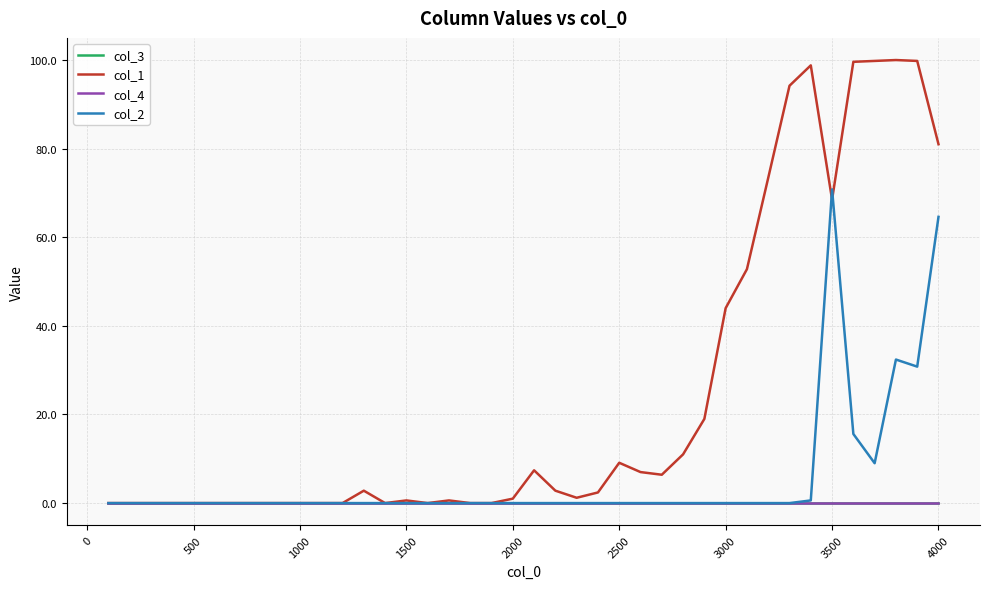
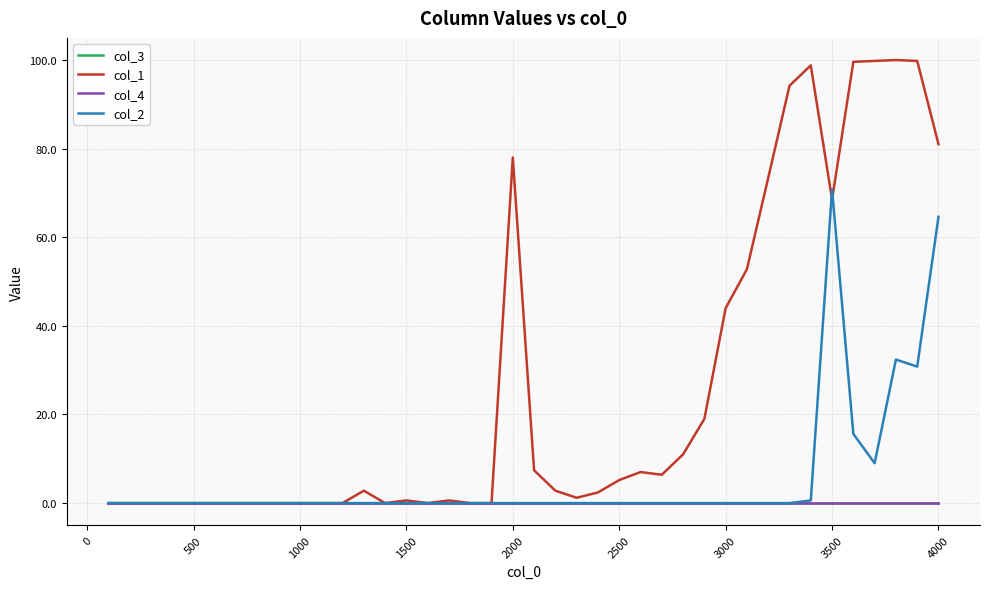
  {
    "col_4": {
      "3500": 0,
      "4000": 0
    },
    "col_1": {
      "1500": 1,
-     "2000": 1,
-     "2500": 9,
+     "2000": 78,
+     "2500": 5,
      "3000": 44,
      "3500": 69,
      "4000": 81
    },
    "col_2": {
      "3500": 71,
      "4000": 65
    }
  }
